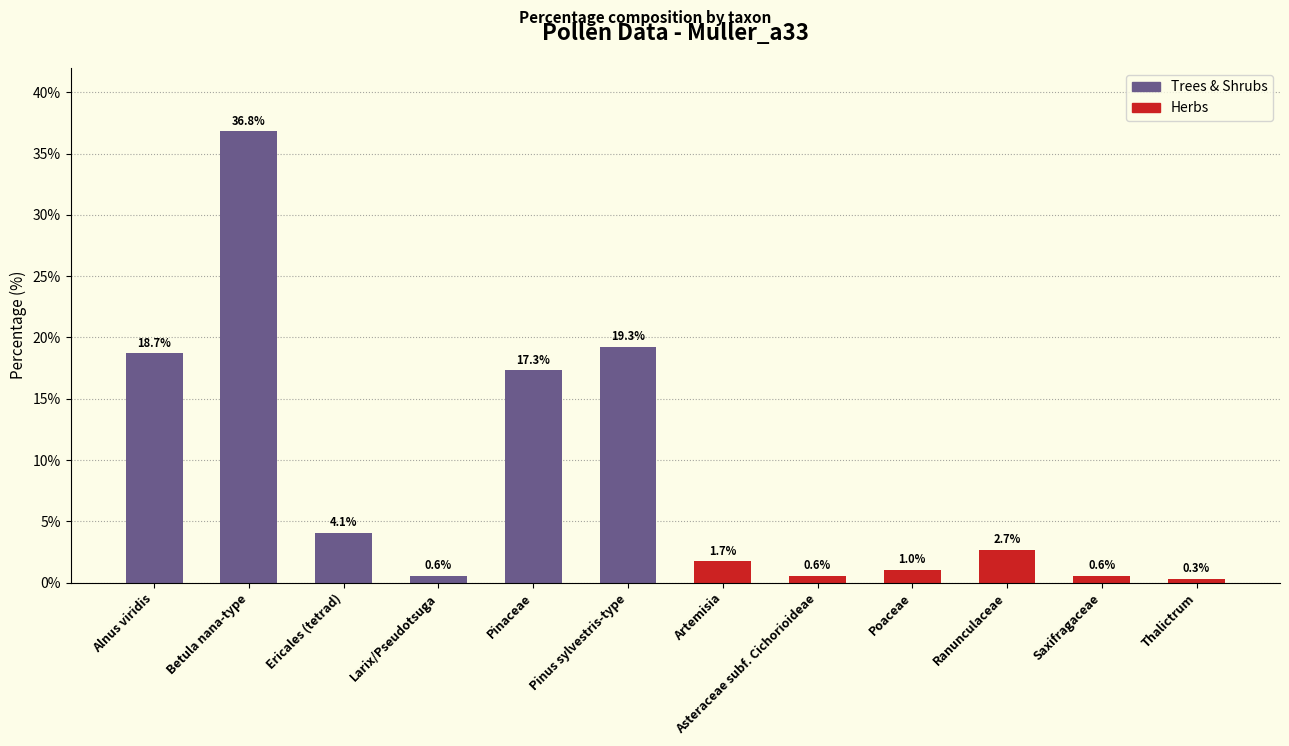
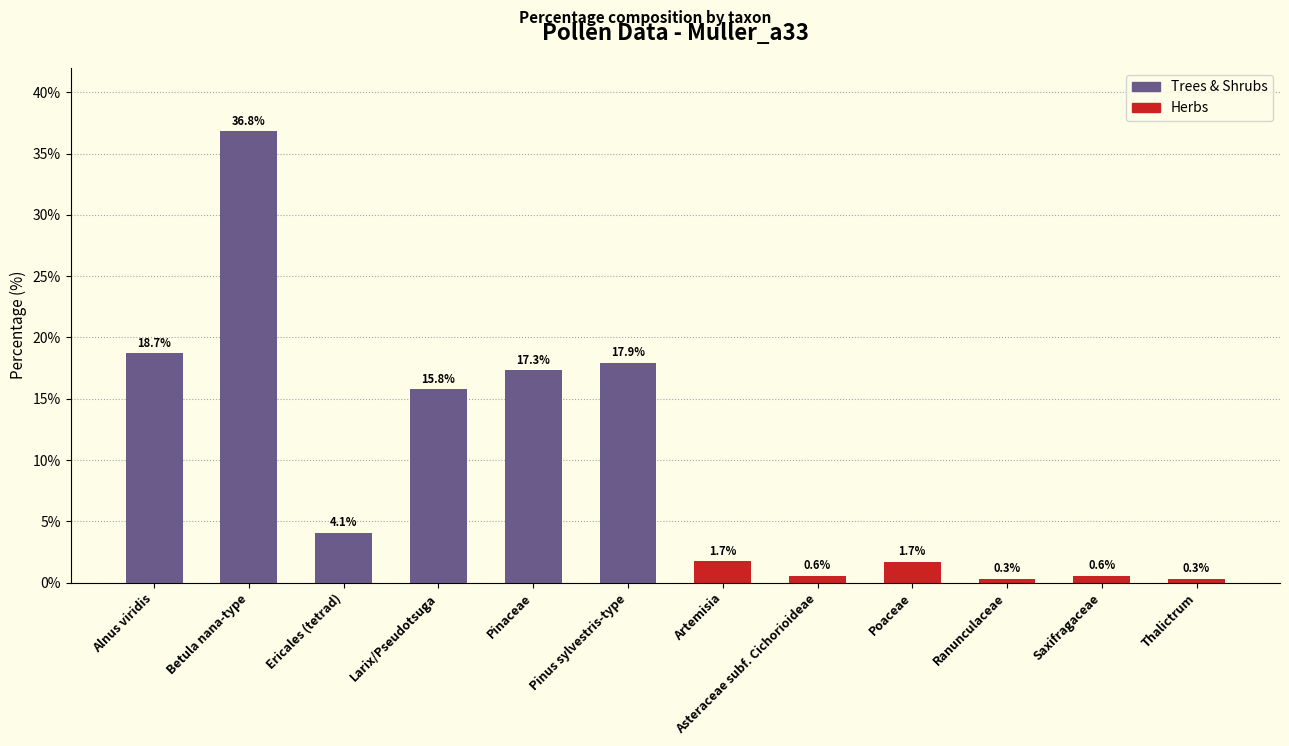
  {
    "Trees & Shrubs": {
      "Alnus viridis": "18.7%",
      "Betula nana-type": "36.8%",
      "Ericales (tetrad)": "4.1%",
-     "Larix/Pseudotsuga": "0.6%",
+     "Larix/Pseudotsuga": "15.8%",
      "Pinaceae": "17.3%",
-     "Pinus sylvestris-type": "19.3%"
+     "Pinus sylvestris-type": "17.9%"
    },
    "Herbs": {
      "Artemisia": "1.7%",
      "Asteraceae subf. Cichorioideae": "0.6%",
-     "Poaceae": "1.0%",
-     "Ranunculaceae": "2.7%",
+     "Poaceae": "1.7%",
+     "Ranunculaceae": "0.3%",
      "Saxifragaceae": "0.6%",
      "Thalictrum": "0.3%"
    }
  }
